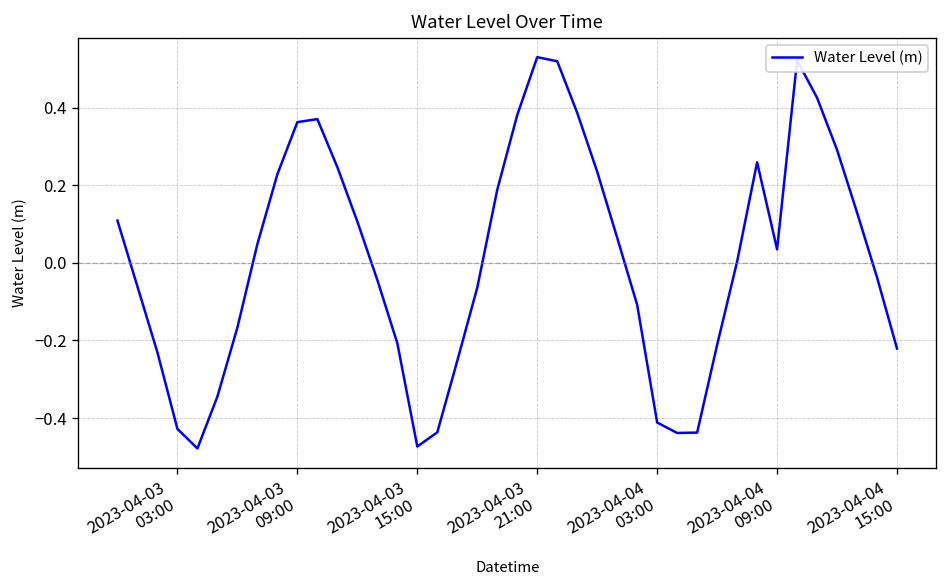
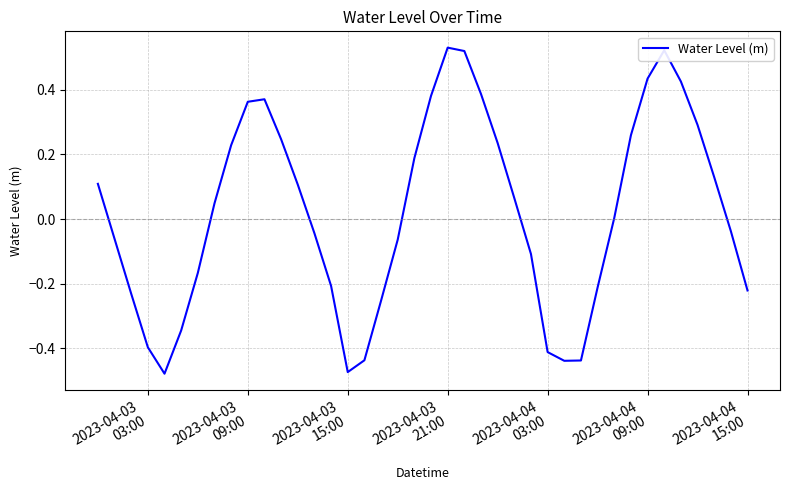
  {
-   "2023-04-03 03:00": -0.43,
+   "2023-04-03 03:00": -0.40,
    "2023-04-03 09:00": 0.36,
    "2023-04-03 15:00": -0.47,
    "2023-04-03 21:00": 0.53,
    "2023-04-04 03:00": -0.41,
-   "2023-04-04 09:00": 0.04,
+   "2023-04-04 09:00": 0.43,
    "2023-04-04 15:00": -0.22
  }
